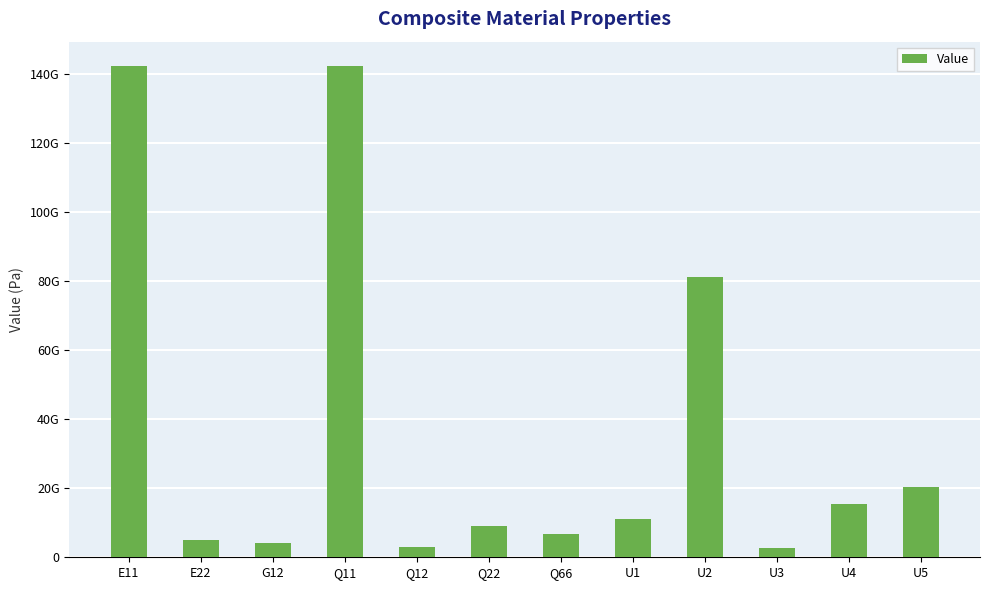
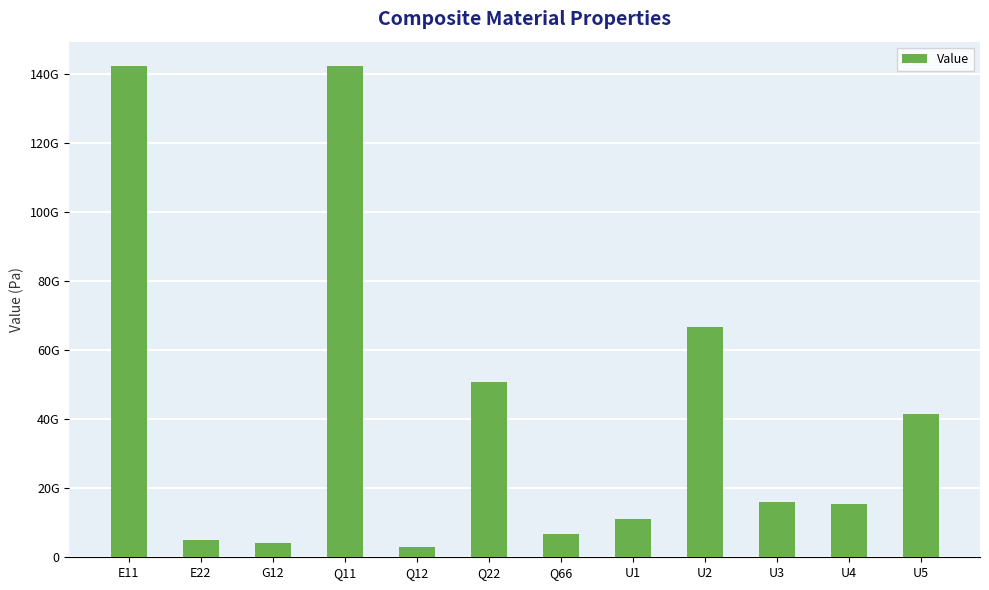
  {
    "E11": 142000000000,
    "E22": 5000000000,
    "G12": 4000000000,
    "Q11": 142000000000,
    "Q12": 3000000000,
-   "Q22": 9000000000,
+   "Q22": 51000000000,
    "Q66": 7000000000,
    "U1": 11000000000,
-   "U2": 81000000000,
-   "U3": 3000000000,
+   "U2": 67000000000,
+   "U3": 16000000000,
    "U4": 15000000000,
-   "U5": 20000000000
+   "U5": 42000000000
  }
